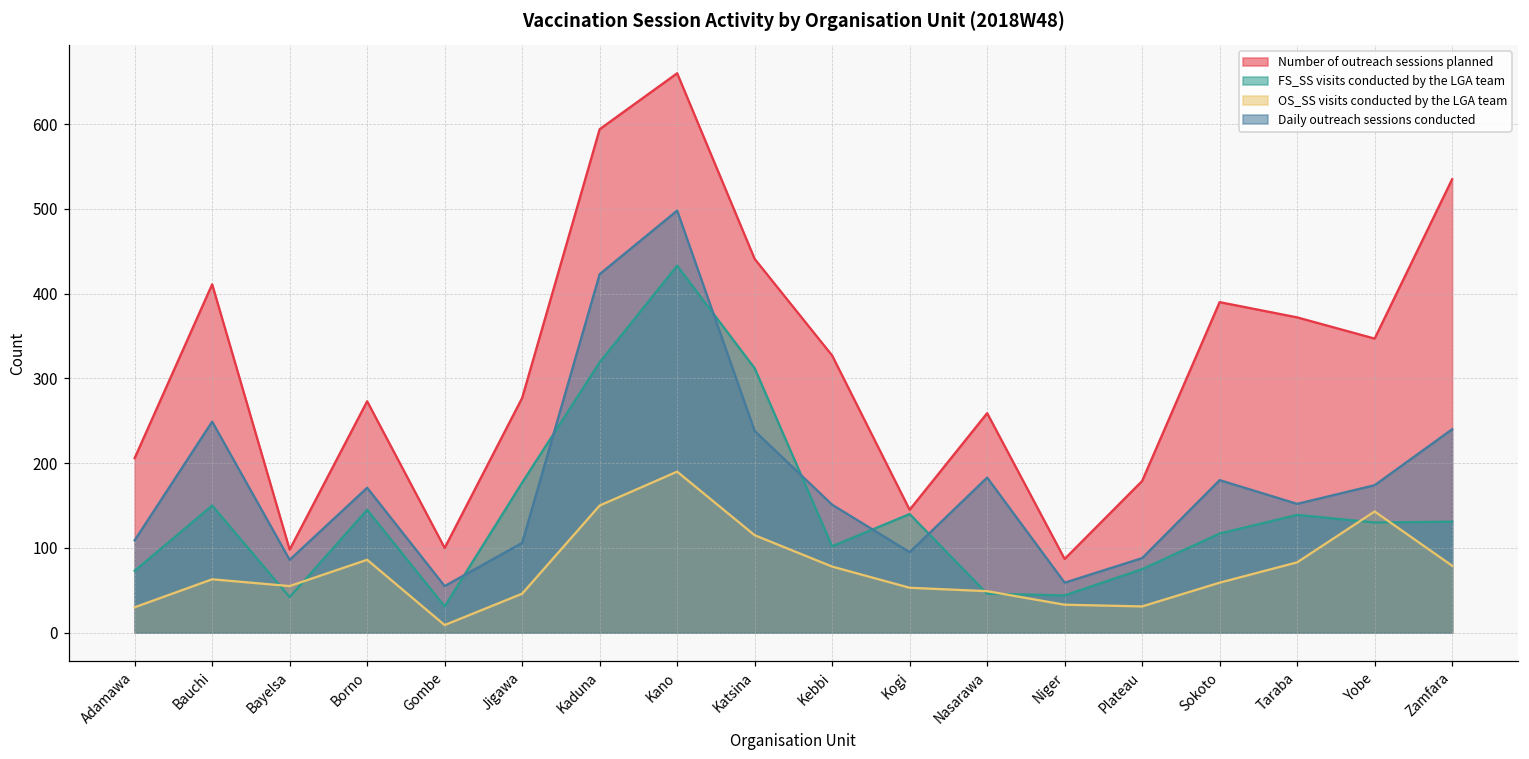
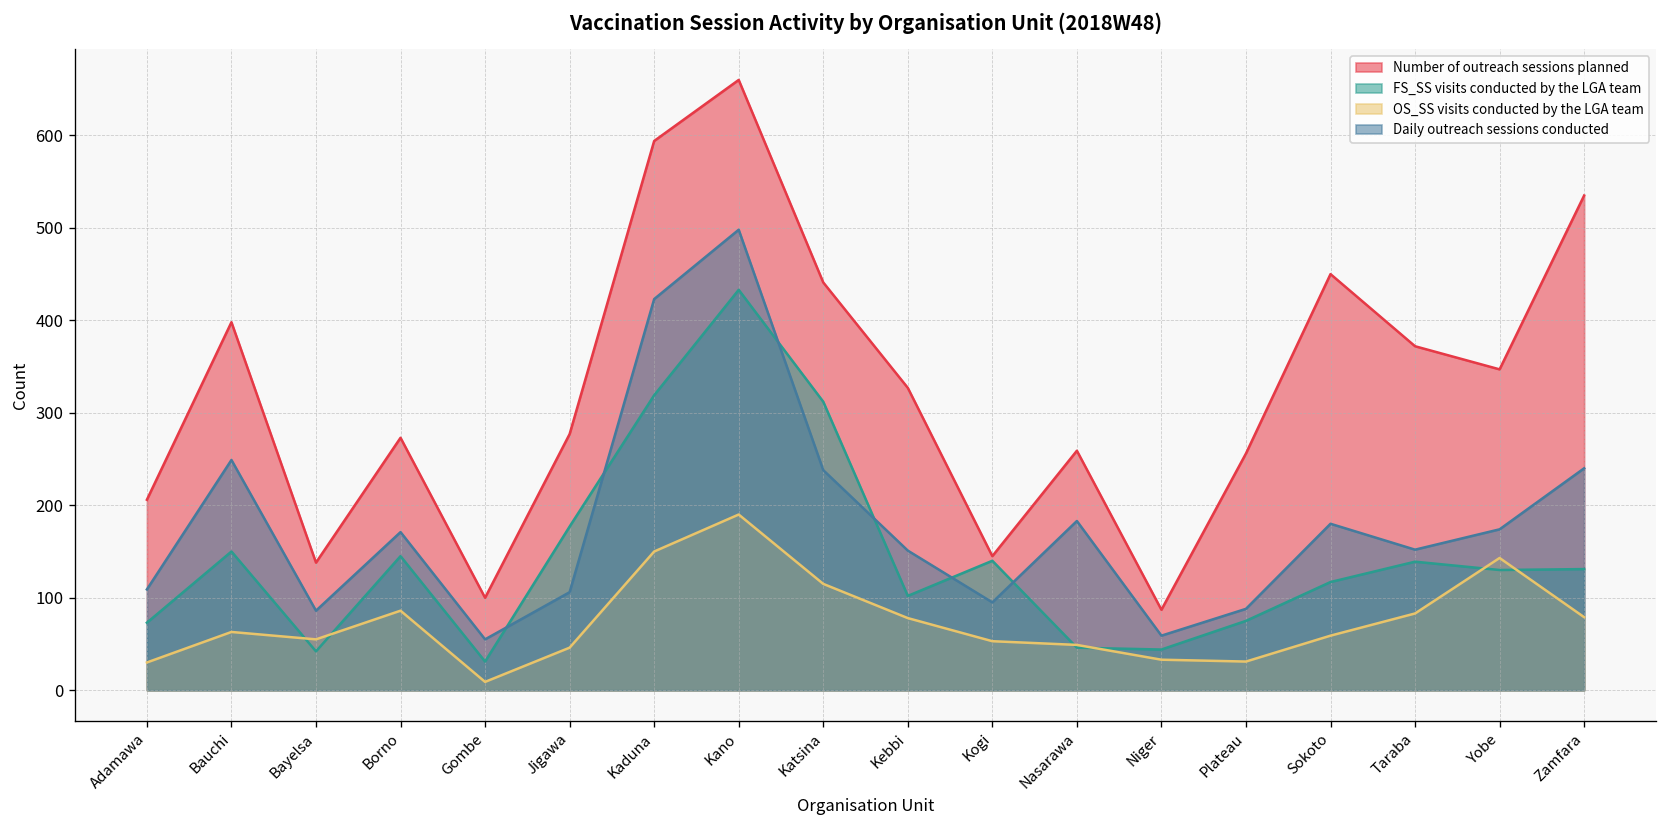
  {
    "Number of outreach sessions planned": {
      "Adamawa": 210,
-     "Bauchi": 410,
-     "Bayelsa": 100,
+     "Bauchi": 400,
+     "Bayelsa": 140,
      "Borno": 270,
      "Gombe": 100,
      "Jigawa": 280,
      "Kaduna": 590,
      "Kano": 660,
      "Katsina": 440,
      "Kebbi": 330,
      "Kogi": 150,
      "Nasarawa": 260,
      "Niger": 90,
-     "Plateau": 180,
-     "Sokoto": 390,
+     "Plateau": 260,
+     "Sokoto": 450,
      "Taraba": 370,
      "Yobe": 350,
      "Zamfara": 540
    },
    "OS_SS visits conducted by the LGA team": {
      "Adamawa": 30,
      "Bauchi": 60,
      "Bayelsa": 60,
      "Borno": 90,
      "Gombe": 10,
      "Jigawa": 50,
      "Kaduna": 150,
      "Kano": 190,
      "Katsina": 120,
      "Kebbi": 80,
      "Kogi": 50,
      "Niger": 30,
      "Plateau": 30,
      "Sokoto": 60,
      "Taraba": 80,
      "Yobe": 140,
      "Zamfara": 80
    }
  }
